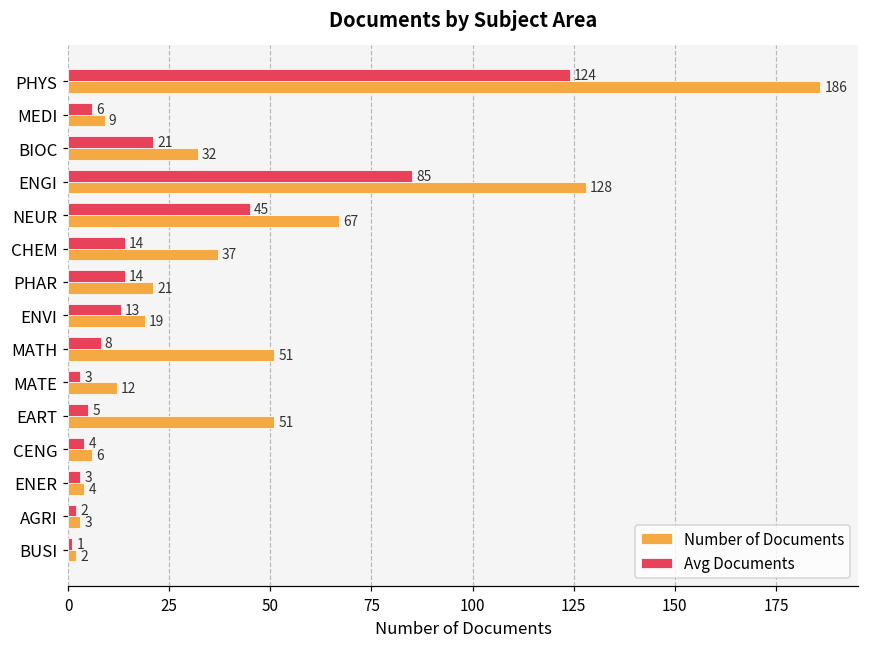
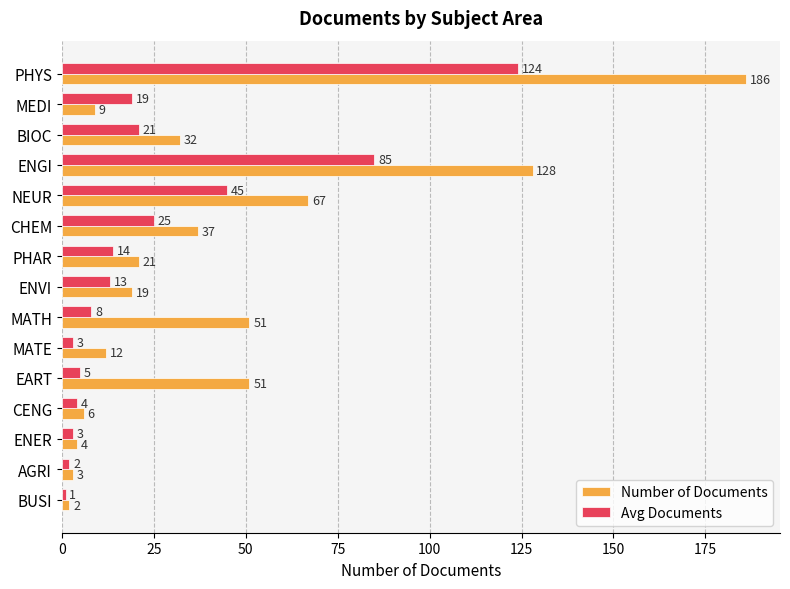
  {
    "Number of Documents": {
      "PHYS": 186,
      "MEDI": 9,
      "BIOC": 32,
      "ENGI": 128,
      "NEUR": 67,
      "CHEM": 37,
      "PHAR": 21,
      "ENVI": 19,
      "MATH": 51,
      "MATE": 12,
      "EART": 51,
      "CENG": 6,
      "ENER": 4,
      "AGRI": 3,
      "BUSI": 2
    },
    "Avg Documents": {
      "PHYS": 124,
-     "MEDI": 6,
+     "MEDI": 19,
      "BIOC": 21,
      "ENGI": 85,
      "NEUR": 45,
-     "CHEM": 14,
+     "CHEM": 25,
      "PHAR": 14,
      "ENVI": 13,
      "MATH": 8,
      "MATE": 3,
      "EART": 5,
      "CENG": 4,
      "ENER": 3,
      "AGRI": 2,
      "BUSI": 1
    }
  }
